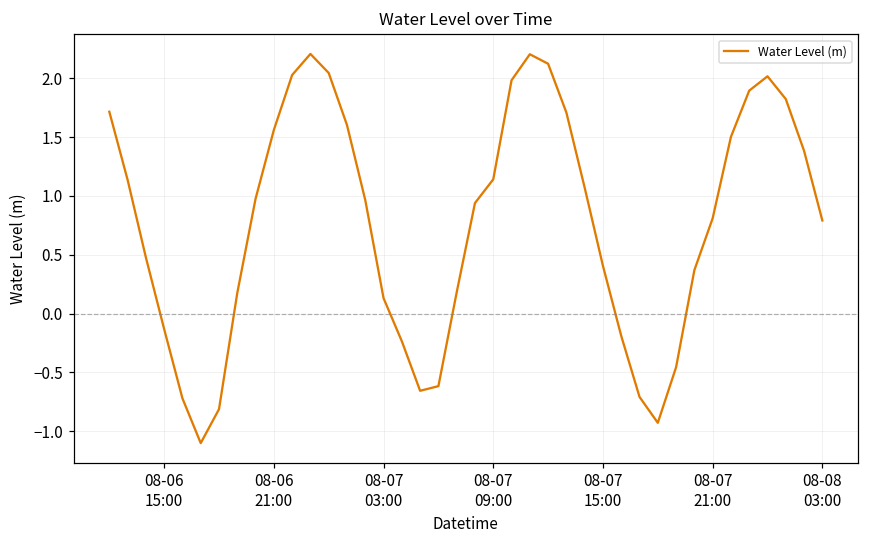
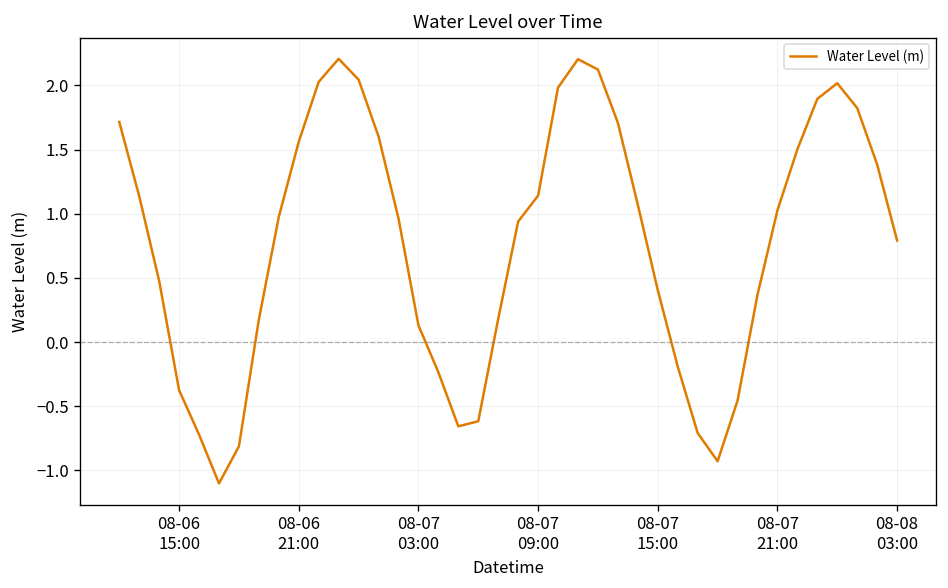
  {
-   "08-06 15:00": -0.13,
+   "08-06 15:00": -0.37,
    "08-06 21:00": 1.56,
    "08-07 03:00": 0.13,
    "08-07 09:00": 1.14,
    "08-07 15:00": 0.41,
-   "08-07 21:00": 0.81,
+   "08-07 21:00": 1.03,
    "08-08 03:00": 0.79
  }
